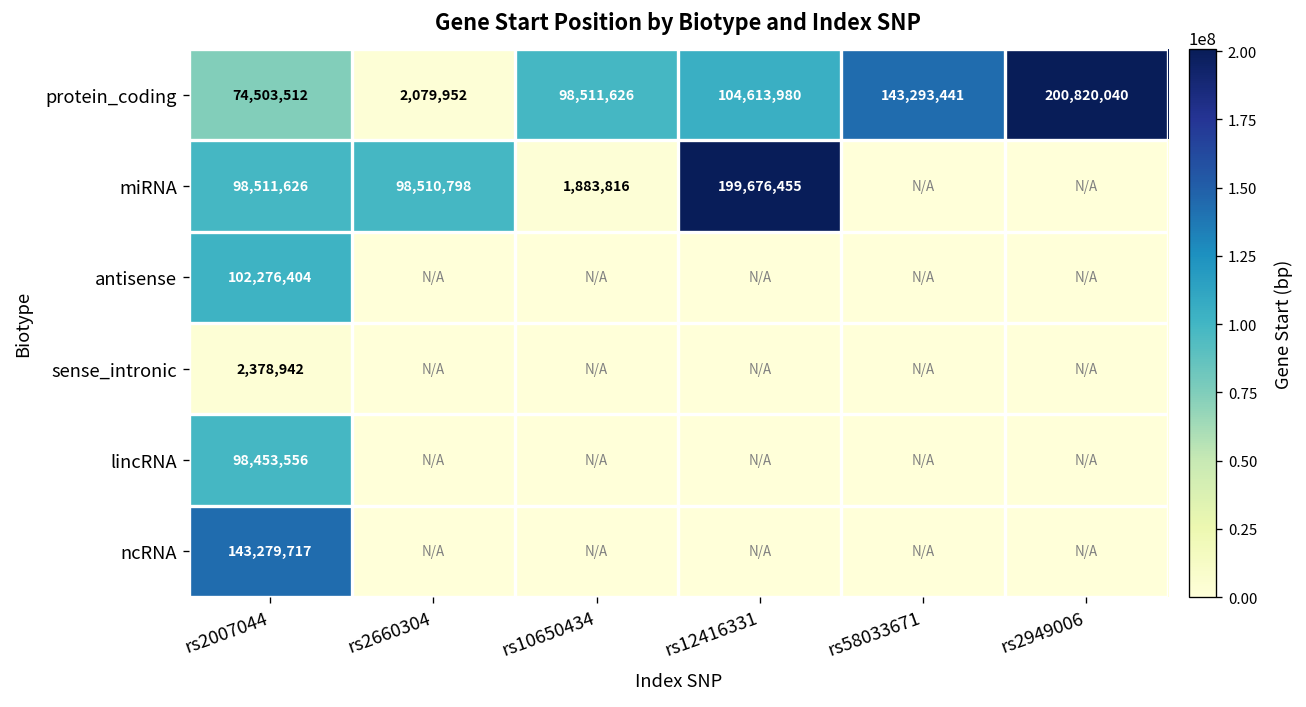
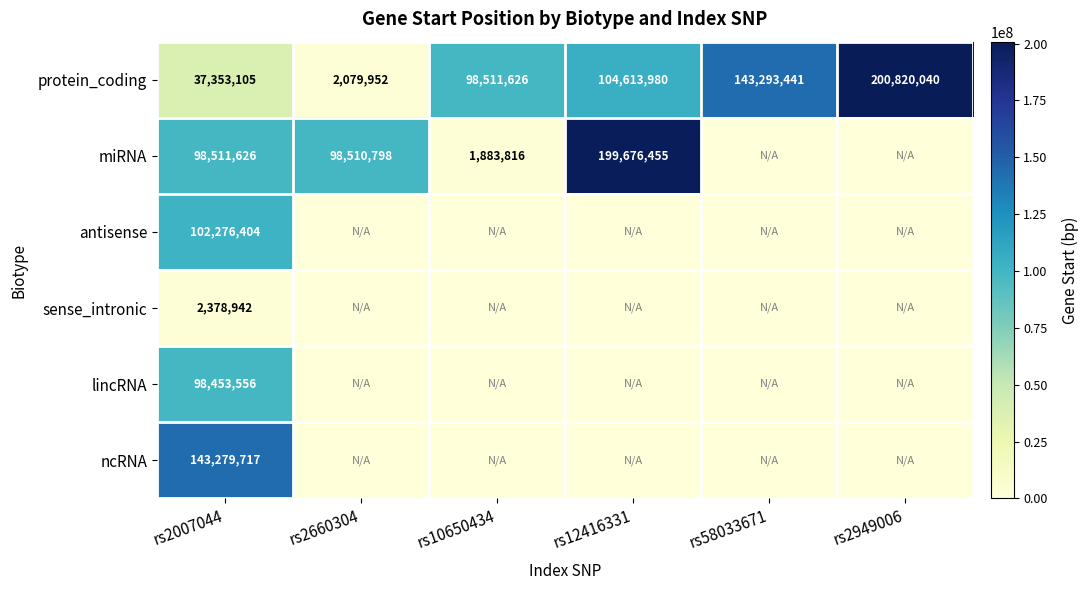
  {
    "protein_coding": {
-     "rs2007044": "74,503,512",
+     "rs2007044": "37,353,105",
      "rs2660304": "2,079,952",
      "rs10650434": "98,511,626",
      "rs12416331": "104,613,980",
      "rs58033671": "143,293,441",
      "rs2949006": "200,820,040"
    },
    "miRNA": {
      "rs2007044": "98,511,626",
      "rs2660304": "98,510,798",
      "rs10650434": "1,883,816",
      "rs12416331": "199,676,455"
    },
    "antisense": {
      "rs2007044": "102,276,404"
    },
    "sense_intronic": {
      "rs2007044": "2,378,942"
    },
    "lincRNA": {
      "rs2007044": "98,453,556"
    },
    "ncRNA": {
      "rs2007044": "143,279,717"
    }
  }
